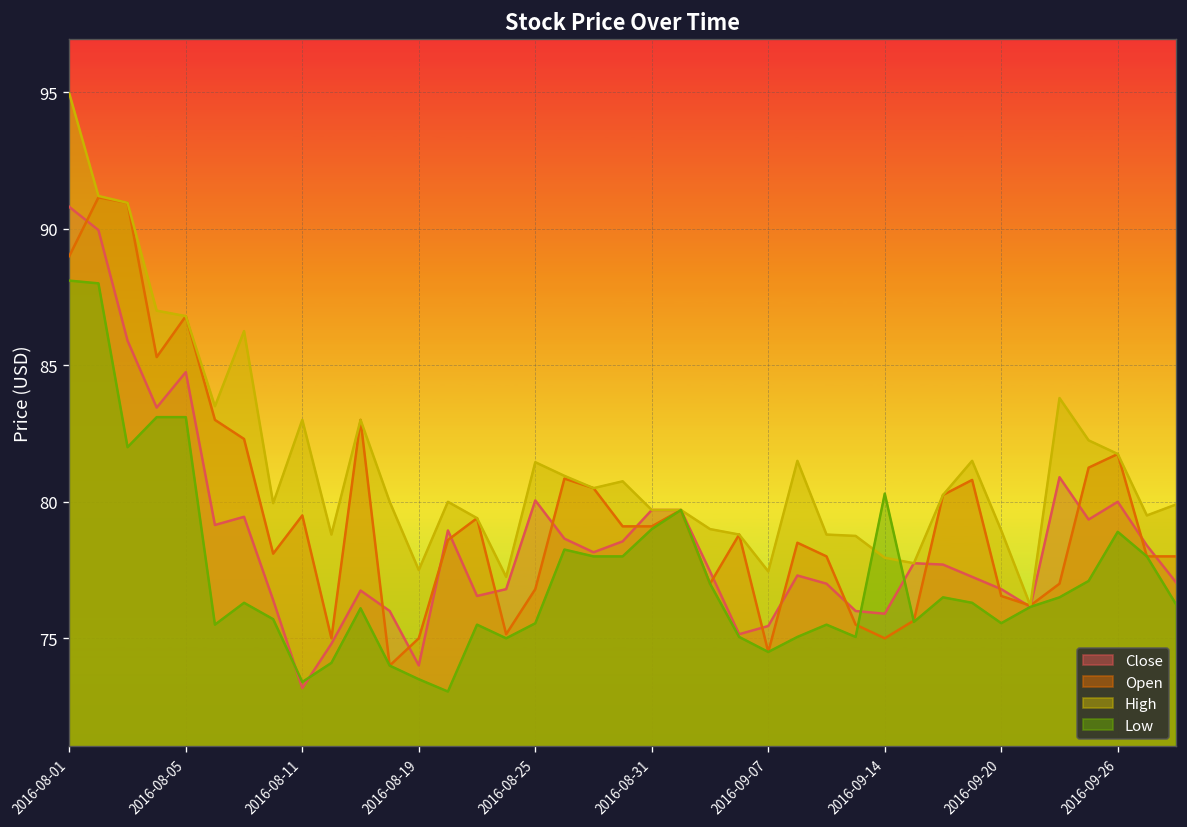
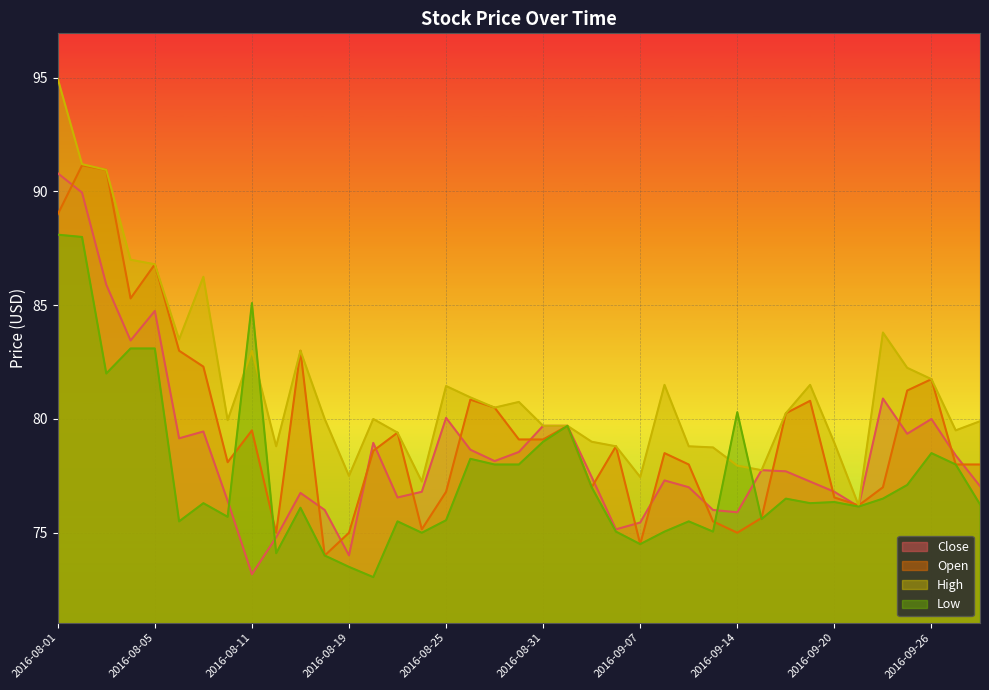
  {
    "Close": {
      "2016-08-01": 90.8,
      "2016-08-05": 84.8,
      "2016-08-11": 73.2,
      "2016-08-19": 74.0,
      "2016-08-25": 80.1,
      "2016-09-07": 75.4,
      "2016-09-14": 75.9,
      "2016-09-20": 76.8,
      "2016-09-26": 80.0
    },
    "Low": {
      "2016-08-01": 88.1,
      "2016-08-05": 83.1,
-     "2016-08-11": 73.4,
+     "2016-08-11": 85.1,
      "2016-08-19": 73.5,
      "2016-08-25": 75.6,
      "2016-09-14": 80.3,
-     "2016-09-20": 75.6,
-     "2016-09-26": 78.9
+     "2016-09-20": 76.3,
+     "2016-09-26": 78.5
    }
  }
